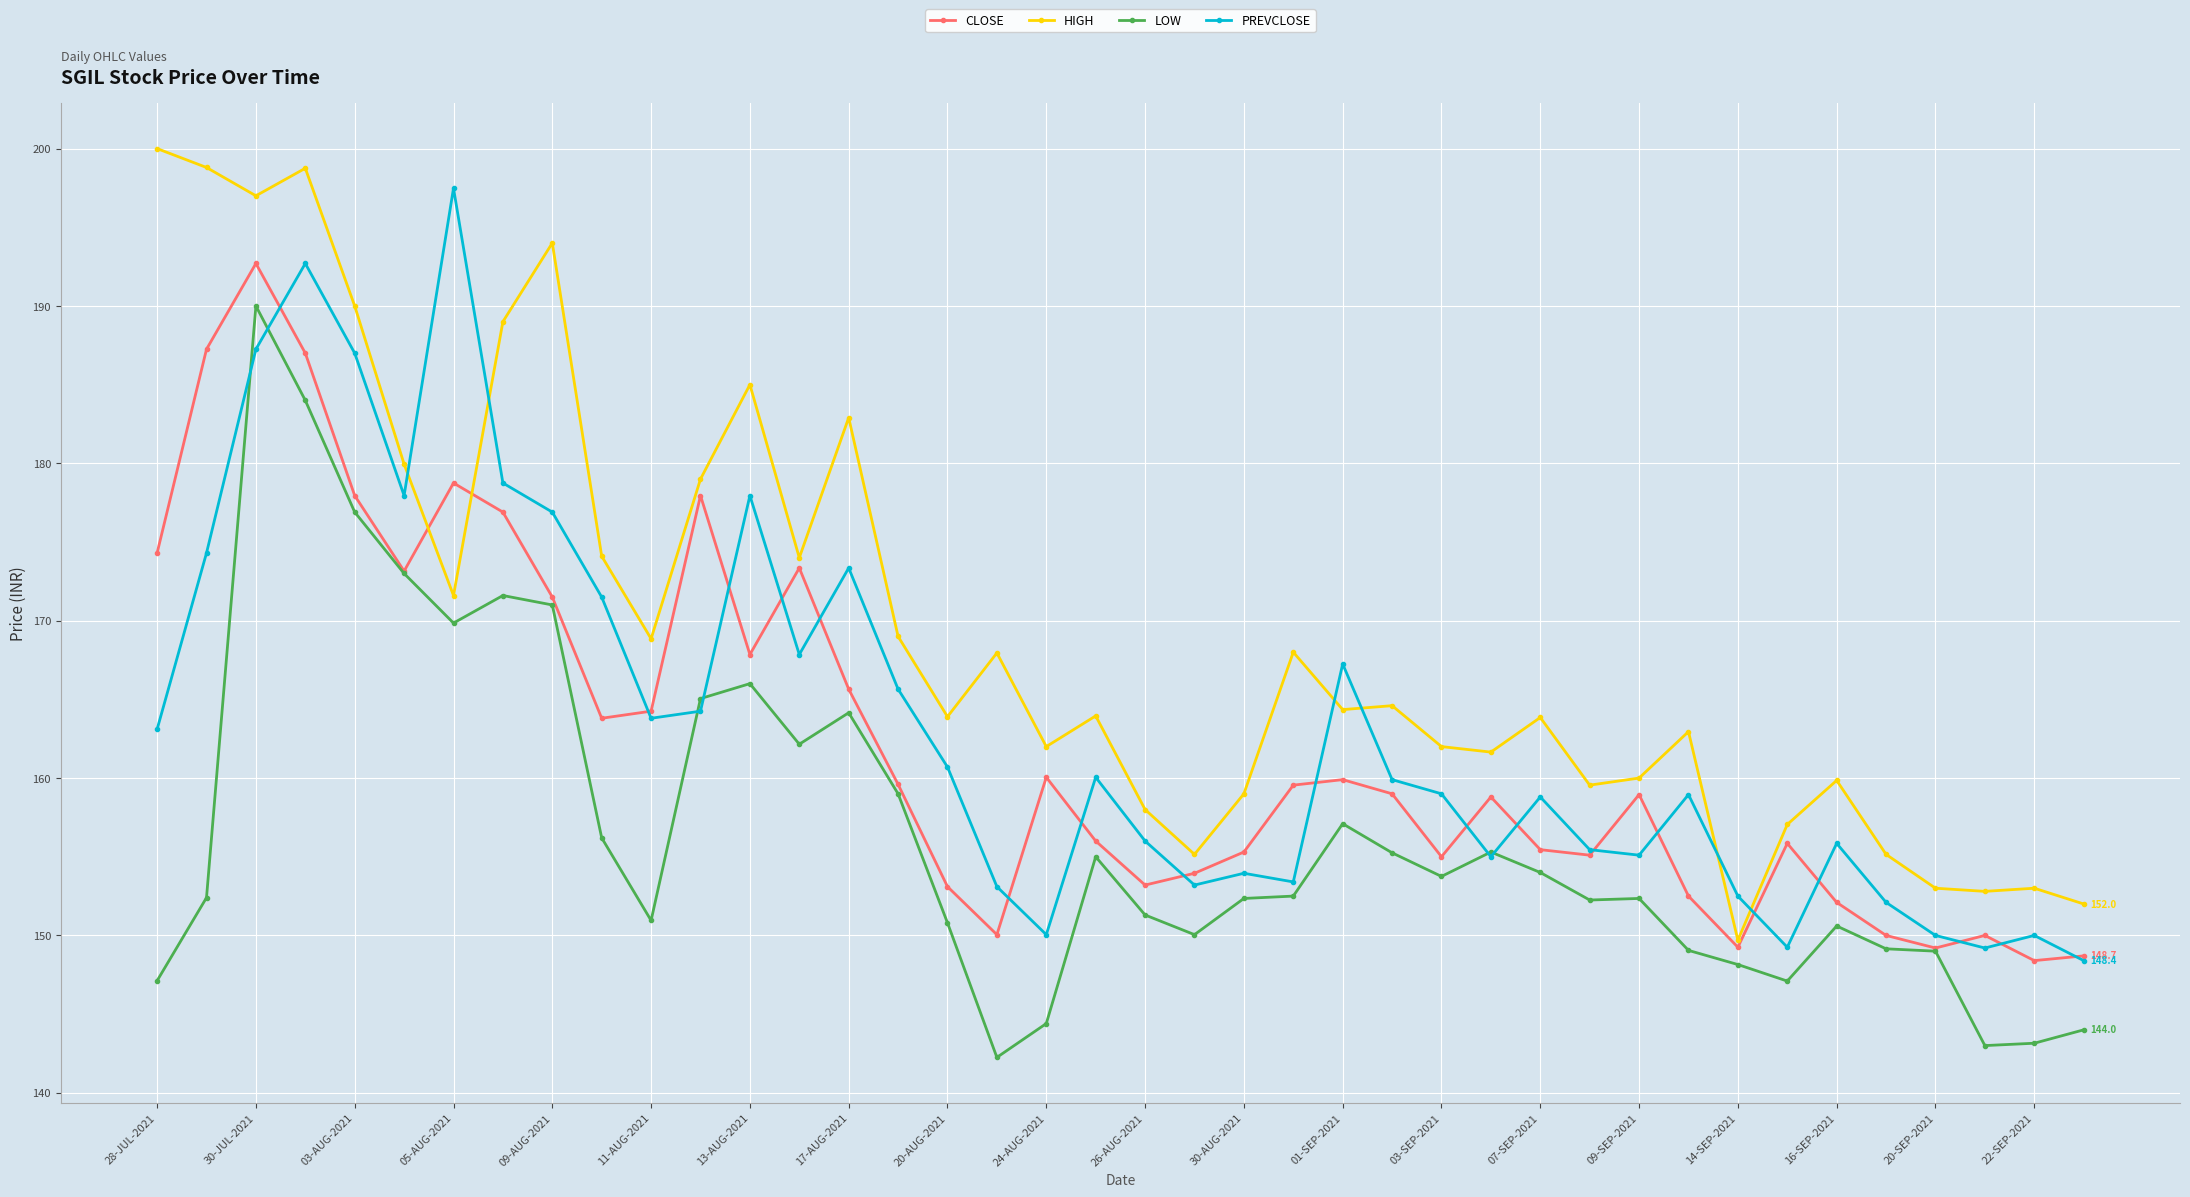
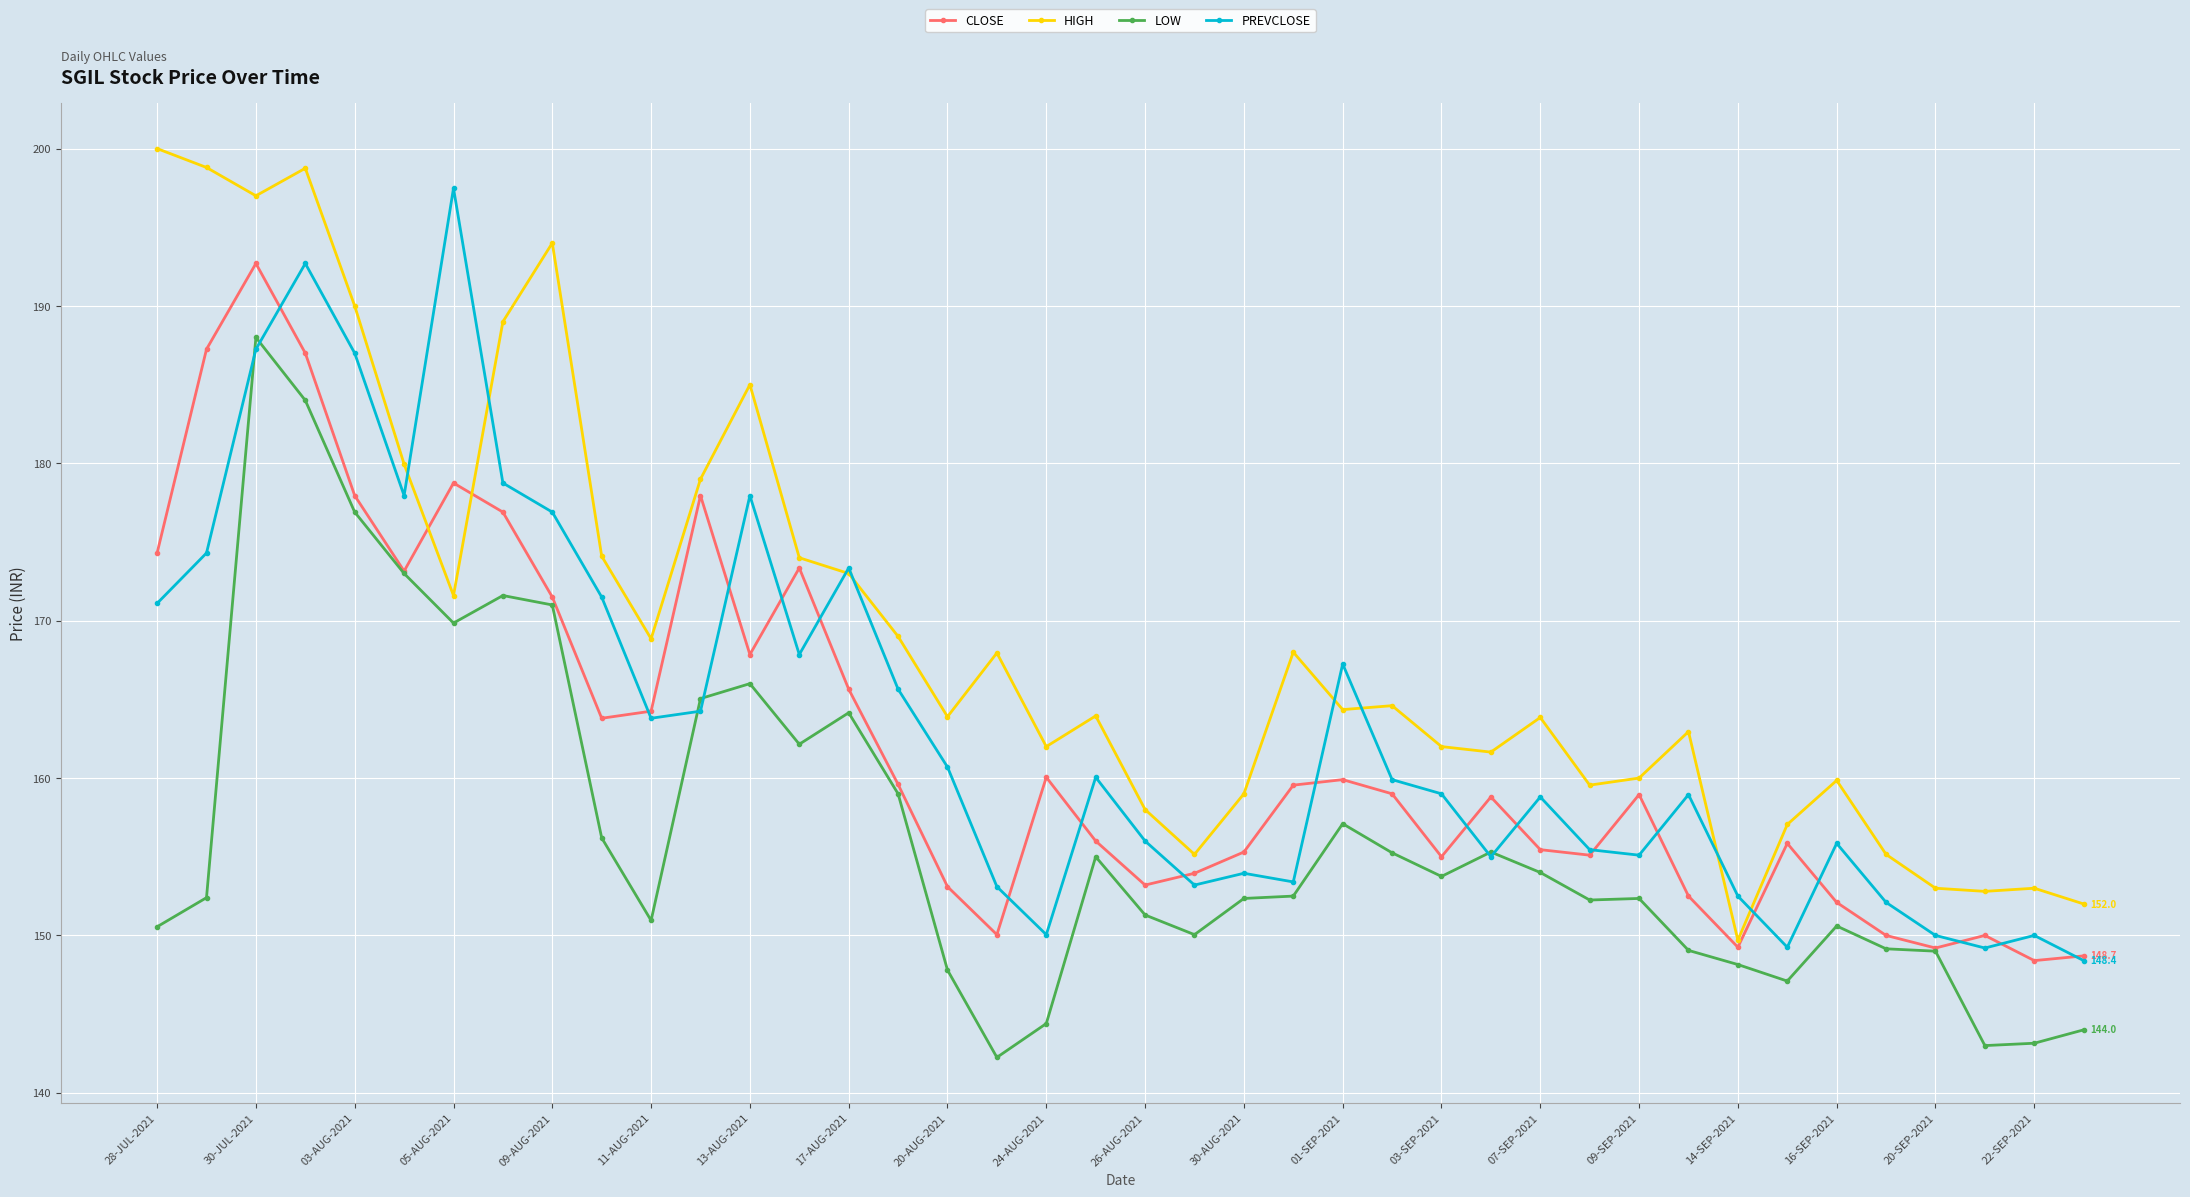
  {
    "CLOSE": {
      "28-JUL-2021": 174.3,
      "30-JUL-2021": 192.7,
      "03-AUG-2021": 178.0,
      "05-AUG-2021": 178.8,
      "09-AUG-2021": 171.5,
      "11-AUG-2021": 164.3,
      "13-AUG-2021": 167.9,
      "17-AUG-2021": 165.7,
      "20-AUG-2021": 153.1,
      "24-AUG-2021": 160.1,
      "26-AUG-2021": 153.2,
      "30-AUG-2021": 155.3,
      "01-SEP-2021": 159.9,
      "03-SEP-2021": 155.0,
      "07-SEP-2021": 155.5,
      "09-SEP-2021": 159.0,
      "14-SEP-2021": 149.3,
      "16-SEP-2021": 152.1,
      "20-SEP-2021": 149.2,
      "22-SEP-2021": 148.4
    },
    "HIGH": {
      "28-JUL-2021": 200.0,
      "30-JUL-2021": 197.0,
      "03-AUG-2021": 190.0,
      "05-AUG-2021": 171.6,
      "09-AUG-2021": 194.0,
      "11-AUG-2021": 168.9,
      "13-AUG-2021": 185.0,
-     "17-AUG-2021": 182.9,
+     "17-AUG-2021": 173.0,
      "20-AUG-2021": 163.9,
      "24-AUG-2021": 162.0,
      "26-AUG-2021": 158.0,
      "30-AUG-2021": 159.0,
      "01-SEP-2021": 164.4,
      "03-SEP-2021": 162.0,
      "07-SEP-2021": 163.9,
      "09-SEP-2021": 160.0,
      "14-SEP-2021": 149.7,
      "16-SEP-2021": 159.9,
      "20-SEP-2021": 153.0,
      "22-SEP-2021": 153.0
    },
    "LOW": {
-     "28-JUL-2021": 147.1,
-     "30-JUL-2021": 190,
+     "28-JUL-2021": 150.6,
+     "30-JUL-2021": 188,
      "03-AUG-2021": 176.9,
      "05-AUG-2021": 169.9,
      "09-AUG-2021": 171.0,
      "11-AUG-2021": 151.0,
      "13-AUG-2021": 166.0,
      "17-AUG-2021": 164.2,
-     "20-AUG-2021": 150.8,
+     "20-AUG-2021": 147.8,
      "24-AUG-2021": 144.4,
      "26-AUG-2021": 151.3,
      "30-AUG-2021": 152.4,
      "01-SEP-2021": 157.1,
      "03-SEP-2021": 153.8,
      "07-SEP-2021": 154.0,
      "09-SEP-2021": 152.4,
      "14-SEP-2021": 148.2,
      "16-SEP-2021": 150.6,
      "20-SEP-2021": 149.0,
      "22-SEP-2021": 143.2
    },
    "PREVCLOSE": {
-     "28-JUL-2021": 163.1,
+     "28-JUL-2021": 171.1,
      "30-JUL-2021": 187.3,
      "03-AUG-2021": 187.0,
      "05-AUG-2021": 197.5,
      "09-AUG-2021": 176.9,
      "11-AUG-2021": 163.8,
      "13-AUG-2021": 178.0,
      "17-AUG-2021": 173.4,
      "20-AUG-2021": 160.7,
      "24-AUG-2021": 150.1,
      "26-AUG-2021": 156.0,
      "30-AUG-2021": 154.0,
      "01-SEP-2021": 167.3,
      "03-SEP-2021": 159.0,
      "07-SEP-2021": 158.8,
      "09-SEP-2021": 155.1,
      "14-SEP-2021": 152.5,
      "16-SEP-2021": 155.9,
      "20-SEP-2021": 150.0,
      "22-SEP-2021": 150.0
    }
  }
